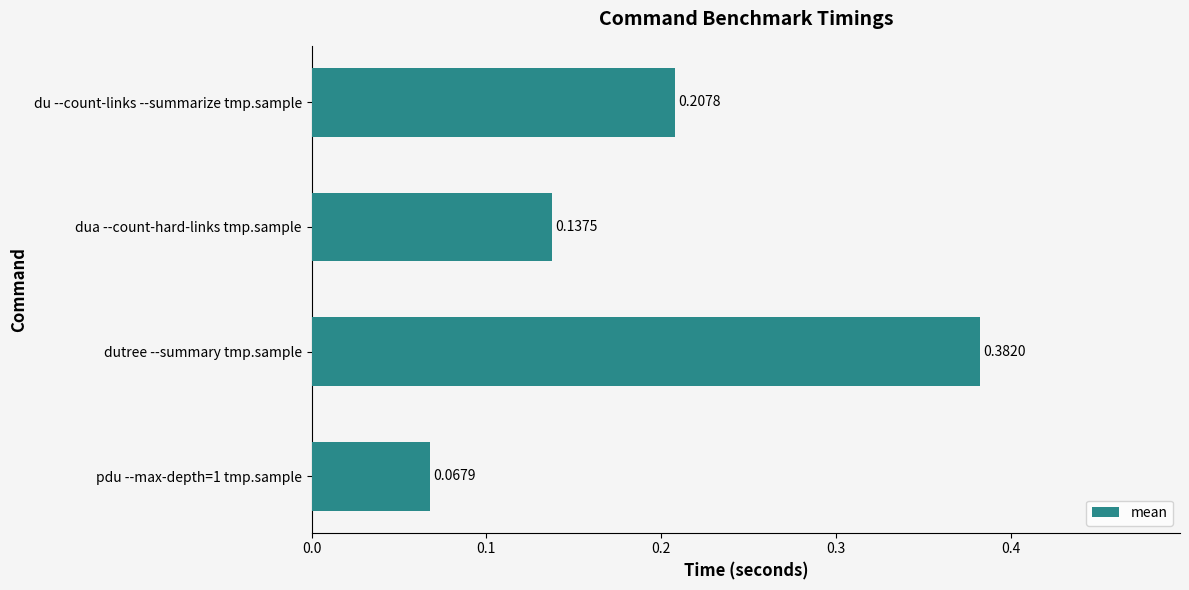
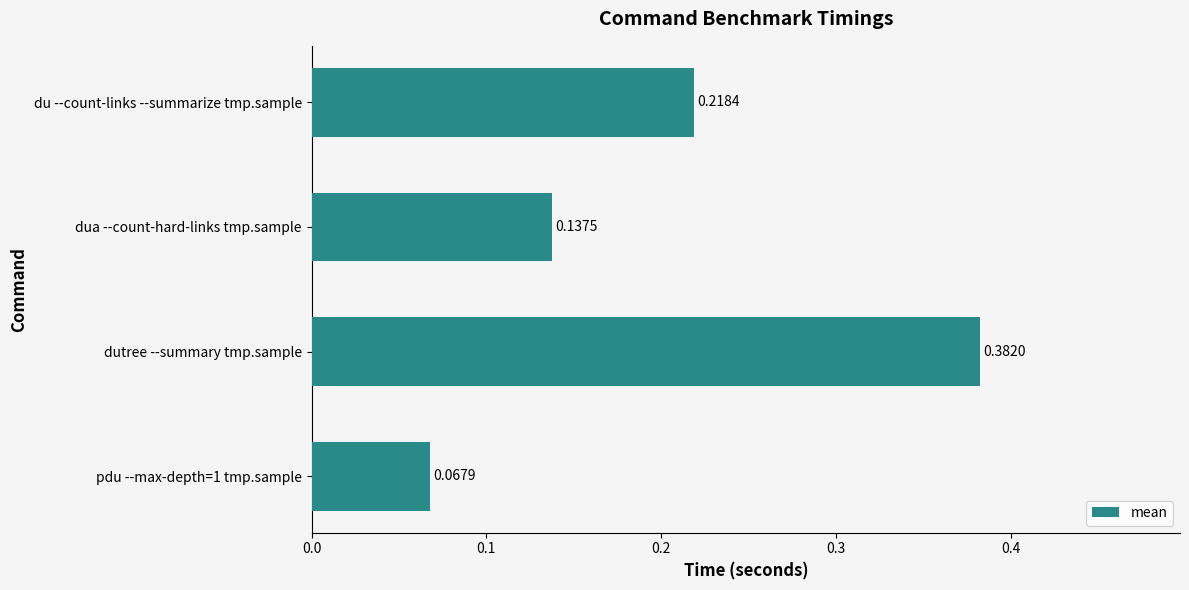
  {
-   "du --count-links --summarize tmp.sample": 0.2078,
+   "du --count-links --summarize tmp.sample": 0.2184,
    "dua --count-hard-links tmp.sample": 0.1375,
    "dutree --summary tmp.sample": 0.3820,
    "pdu --max-depth=1 tmp.sample": 0.0679
  }
